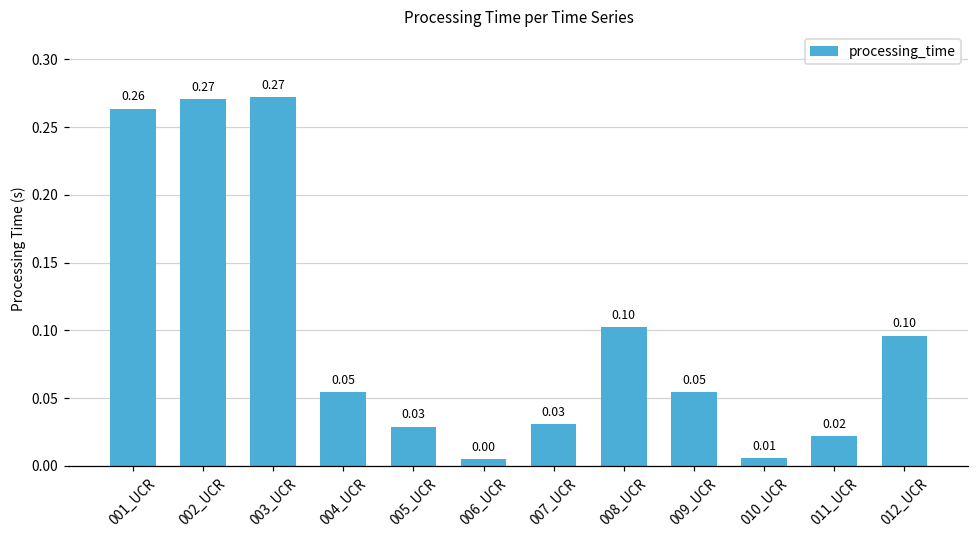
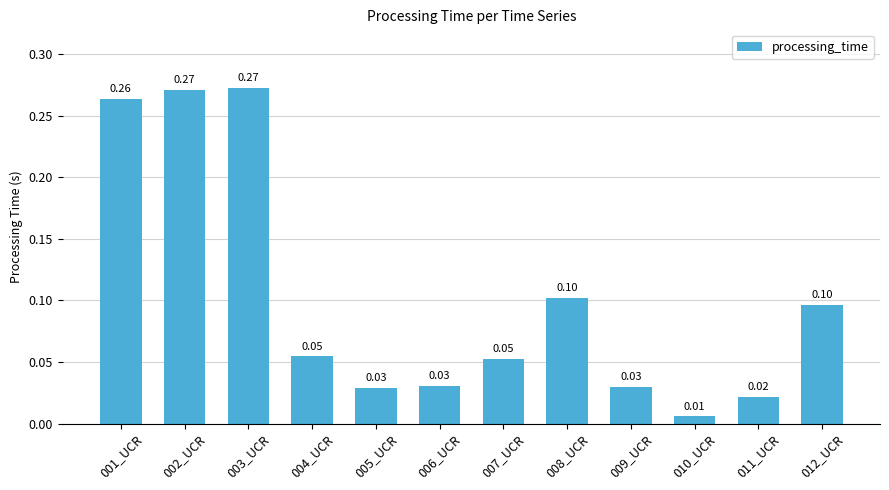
  {
    "001_UCR": 0.26,
    "002_UCR": 0.27,
    "003_UCR": 0.27,
    "004_UCR": 0.05,
    "005_UCR": 0.03,
-   "006_UCR": 0.00,
-   "007_UCR": 0.03,
+   "006_UCR": 0.03,
+   "007_UCR": 0.05,
    "008_UCR": 0.10,
-   "009_UCR": 0.05,
+   "009_UCR": 0.03,
    "010_UCR": 0.01,
    "011_UCR": 0.02,
    "012_UCR": 0.10
  }
